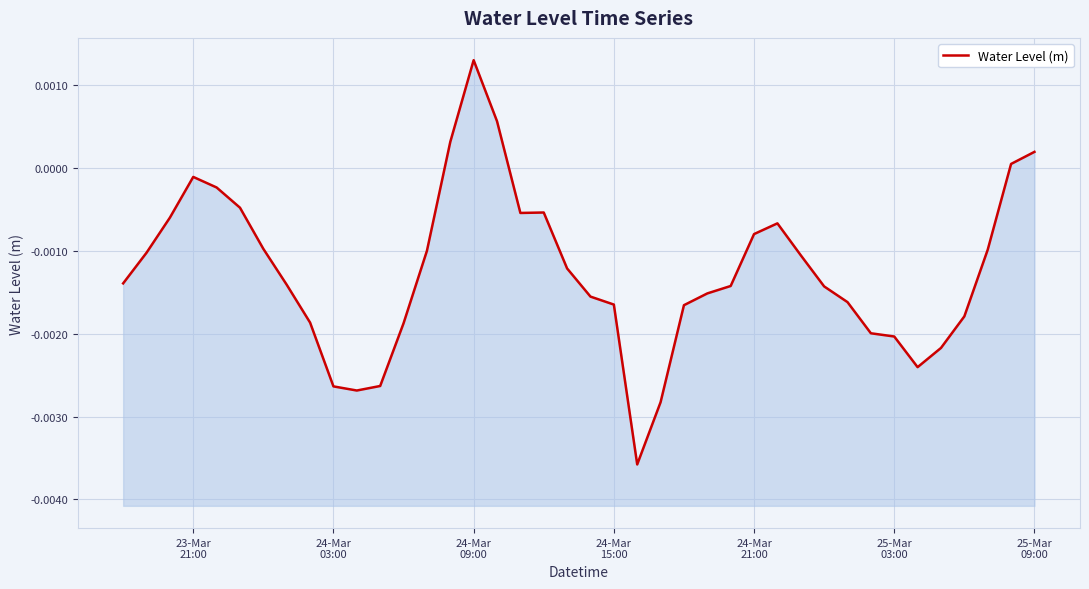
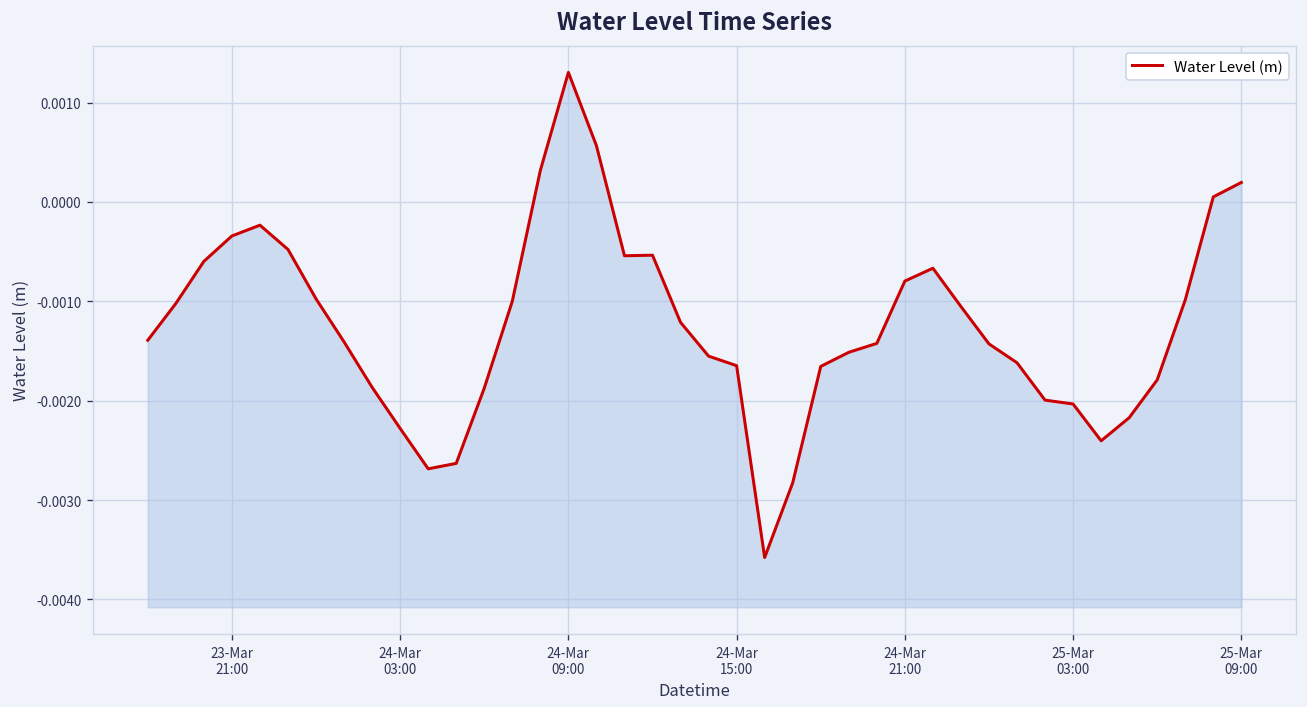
  {
-   "23-Mar 21:00": -0.0001,
-   "24-Mar 03:00": -0.0026,
+   "23-Mar 21:00": -0.0003,
+   "24-Mar 03:00": -0.0023,
    "24-Mar 09:00": 0.0013,
    "24-Mar 15:00": -0.0016,
    "24-Mar 21:00": -0.0008,
    "25-Mar 03:00": -0.0020,
    "25-Mar 09:00": 0.0002
  }
